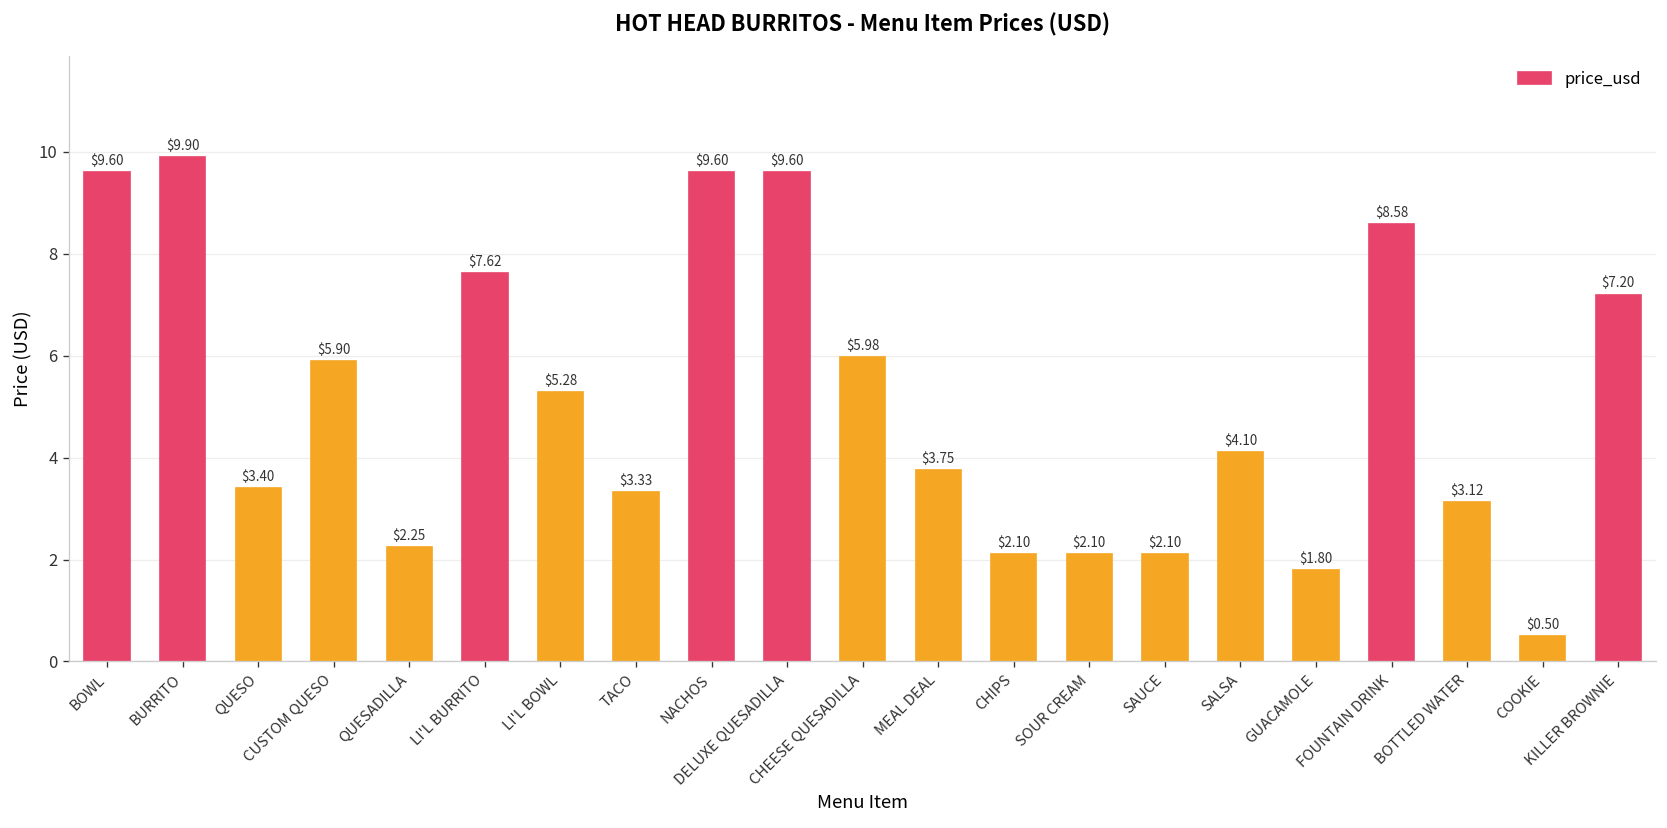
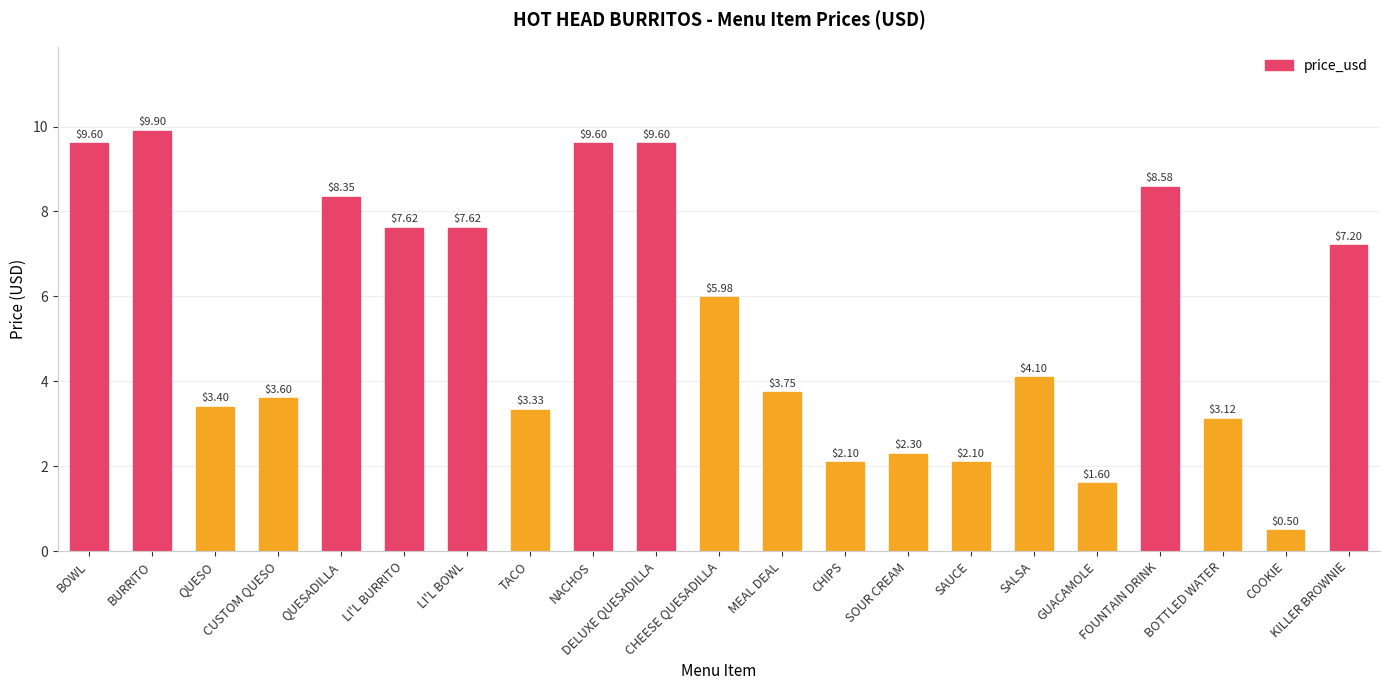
  {
    "BOWL": "$9.60",
    "BURRITO": "$9.90",
    "QUESO": "$3.40",
-   "CUSTOM QUESO": "$5.90",
-   "QUESADILLA": "$2.25",
+   "CUSTOM QUESO": "$3.60",
+   "QUESADILLA": "$8.35",
    "LI'L BURRITO": "$7.62",
-   "LI'L BOWL": "$5.28",
+   "LI'L BOWL": "$7.62",
    "TACO": "$3.33",
    "NACHOS": "$9.60",
    "DELUXE QUESADILLA": "$9.60",
    "CHEESE QUESADILLA": "$5.98",
    "MEAL DEAL": "$3.75",
    "CHIPS": "$2.10",
-   "SOUR CREAM": "$2.10",
+   "SOUR CREAM": "$2.30",
    "SAUCE": "$2.10",
    "SALSA": "$4.10",
-   "GUACAMOLE": "$1.80",
+   "GUACAMOLE": "$1.60",
    "FOUNTAIN DRINK": "$8.58",
    "BOTTLED WATER": "$3.12",
    "COOKIE": "$0.50",
    "KILLER BROWNIE": "$7.20"
  }
